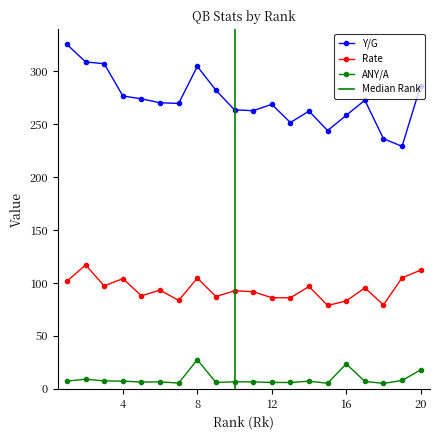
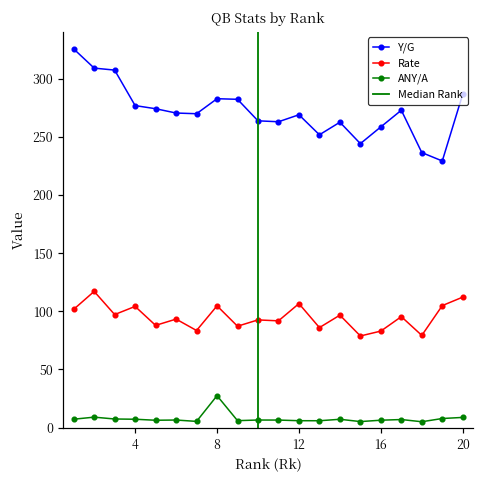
  {
    "Y/G": {
      "4": 277,
-     "8": 305,
+     "8": 283,
      "12": 269,
      "16": 259
    },
    "Rate": {
      "4": 104,
      "8": 105,
-     "12": 86,
+     "12": 107,
      "16": 83,
      "20": 112
    },
    "ANY/A": {
      "4": 7,
      "8": 27,
      "12": 6,
-     "16": 24,
-     "20": 18
+     "16": 6,
+     "20": 9
    }
  }
